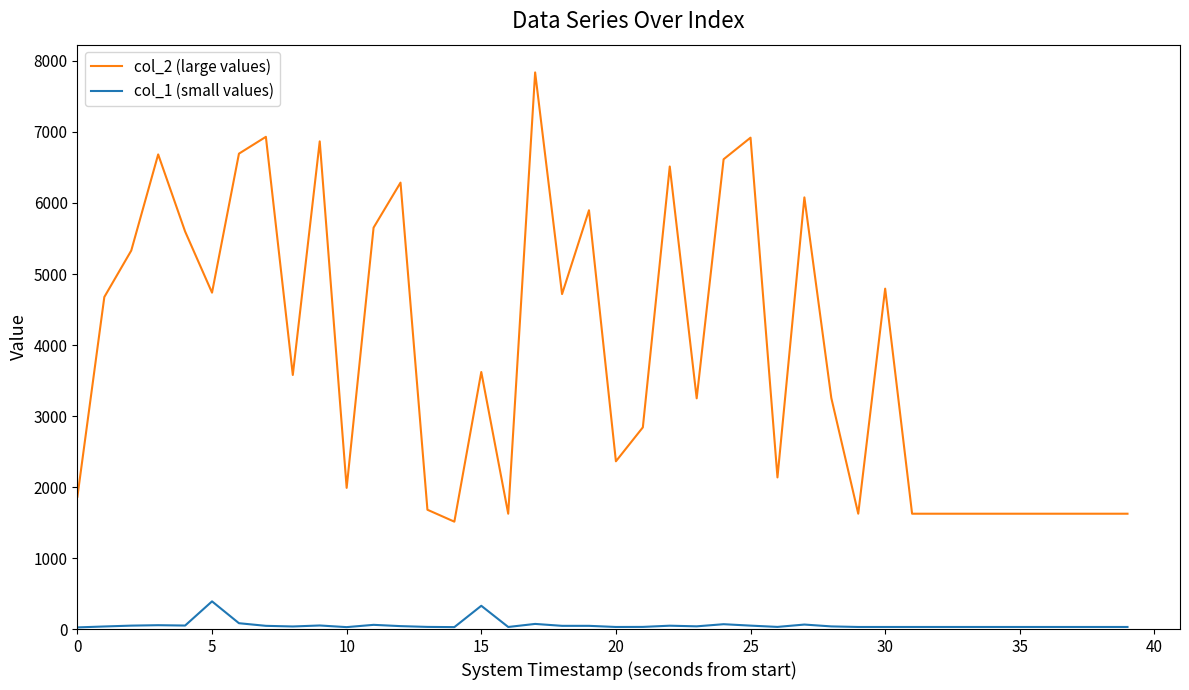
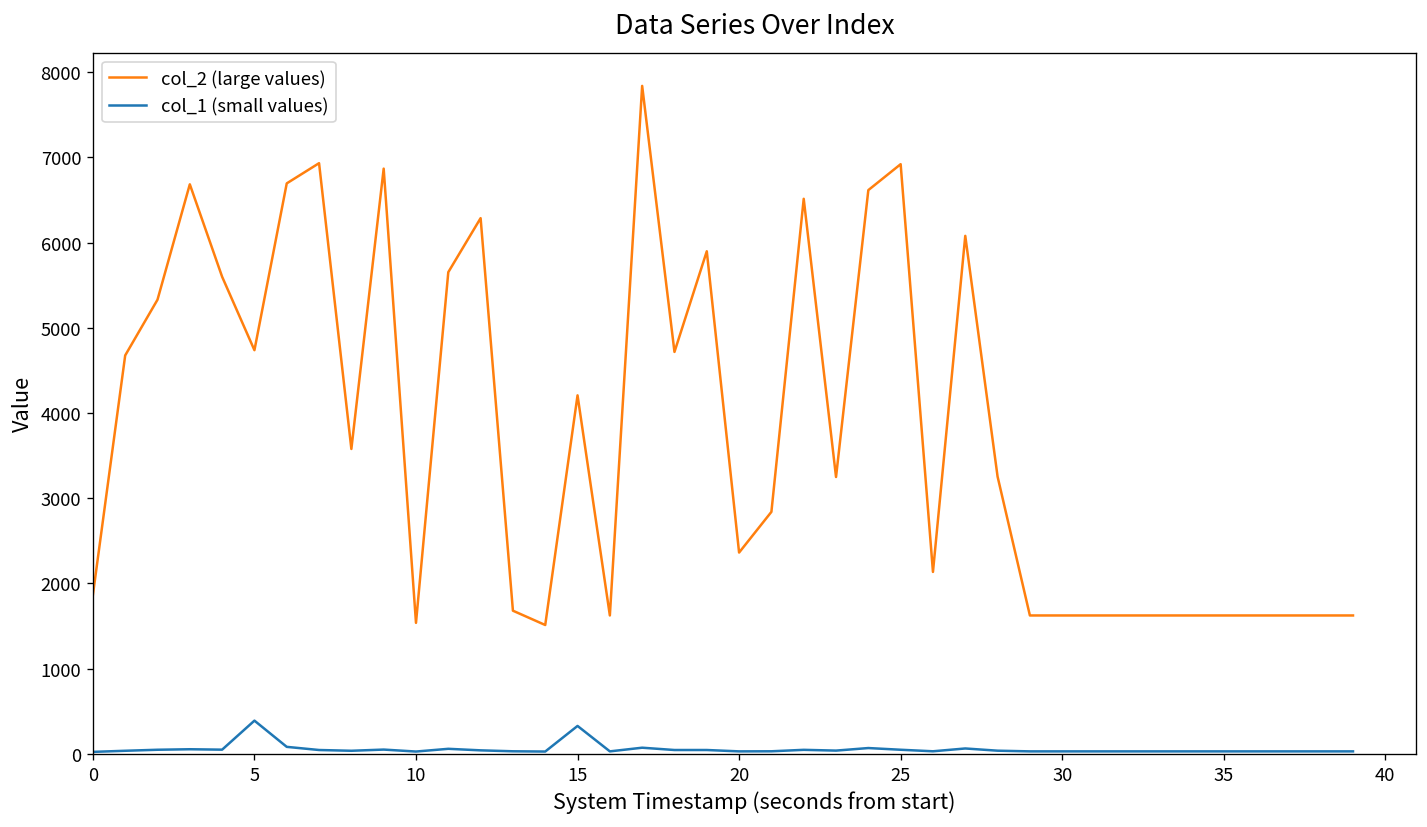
  {
    "col_2 (large values)": {
      "0": 1900,
      "5": 4700,
-     "10": 2000,
-     "15": 3600,
+     "10": 1500,
+     "15": 4200,
      "20": 2400,
      "25": 6900,
-     "30": 4800,
+     "30": 1600,
      "35": 1600
    },
    "col_1 (small values)": {
      "0": 0,
      "5": 400,
      "10": 0,
      "15": 300,
      "20": 0,
      "25": 0,
      "30": 0,
      "35": 0
    }
  }
